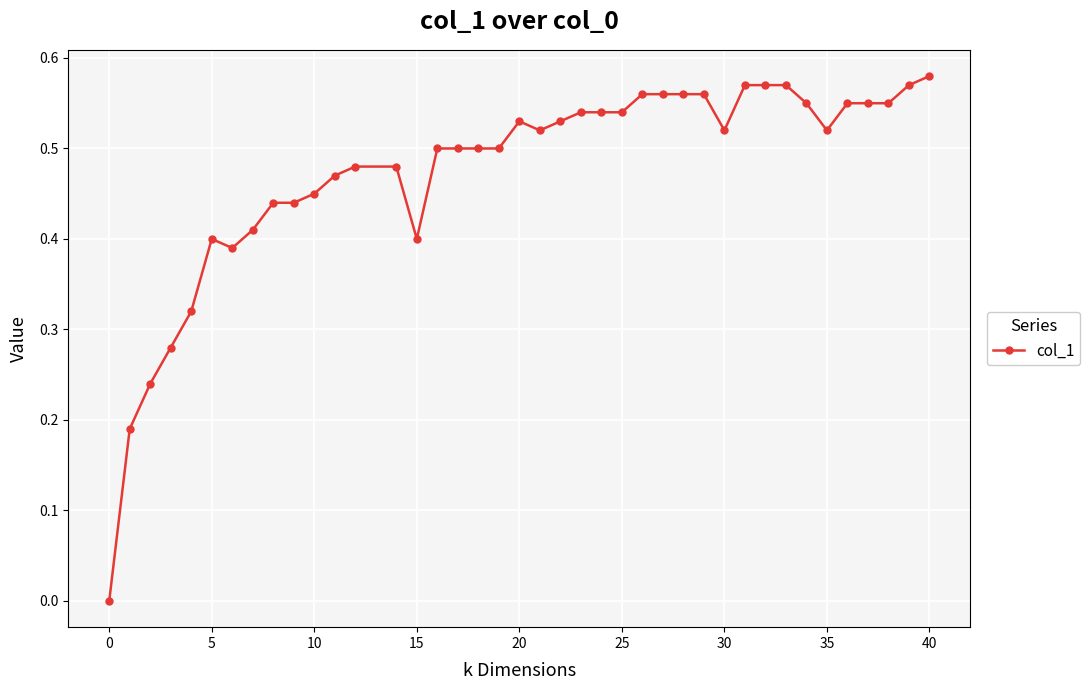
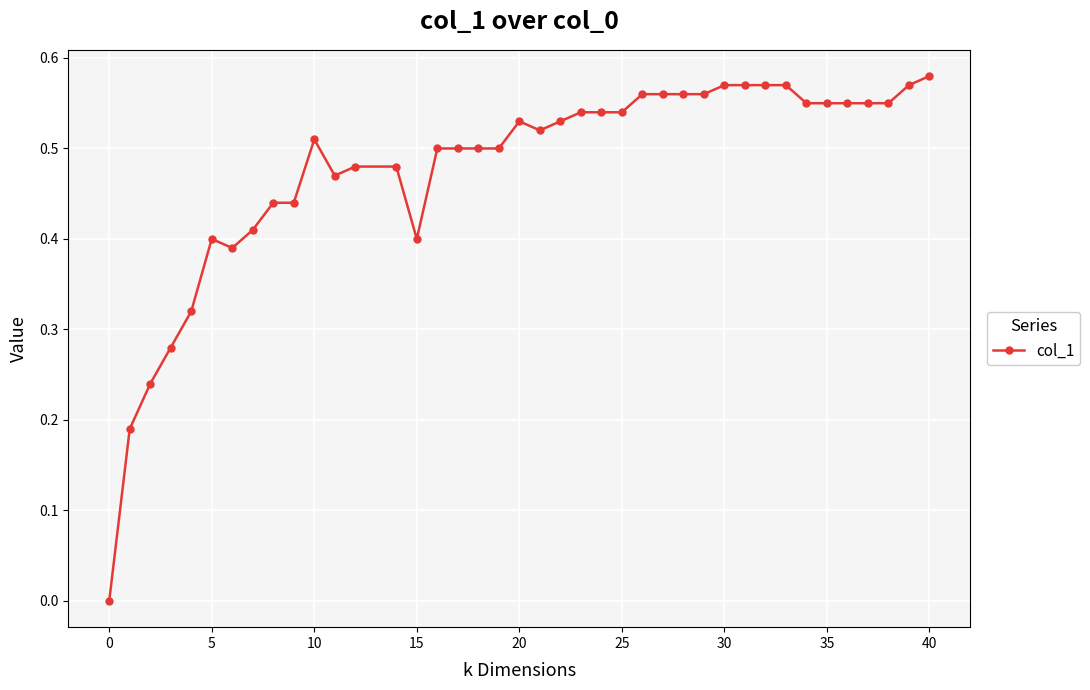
  {
    "0": 0.00,
    "5": 0.40,
-   "10": 0.45,
+   "10": 0.51,
    "15": 0.40,
    "20": 0.53,
    "25": 0.54,
-   "30": 0.52,
-   "35": 0.52,
+   "30": 0.57,
+   "35": 0.55,
    "40": 0.58
  }
